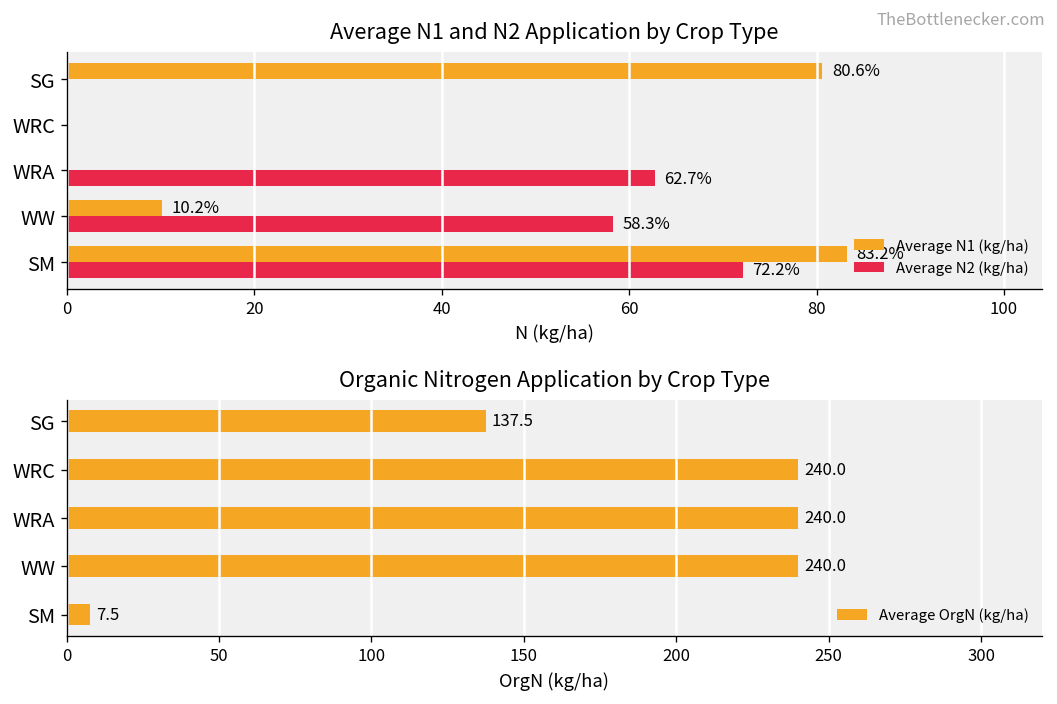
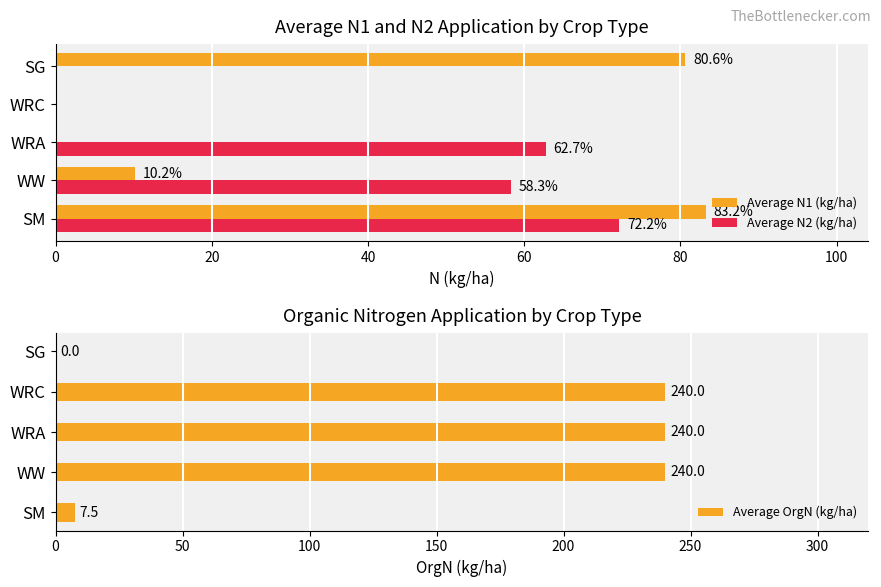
  {
    "Average N1 and N2 Application by Crop Type": {
      "Average N1 (kg/ha)": {
        "SG": "80.6%",
        "WW": "10.2%",
        "SM": "83.2%"
      },
      "Average N2 (kg/ha)": {
        "WRA": "62.7%",
        "WW": "58.3%",
        "SM": "72.2%"
      }
    },
    "Organic Nitrogen Application by Crop Type": {
-     "SG": "137.5",
+     "SG": "0.0",
      "WRC": "240.0",
      "WRA": "240.0",
      "WW": "240.0",
      "SM": "7.5"
    }
  }
